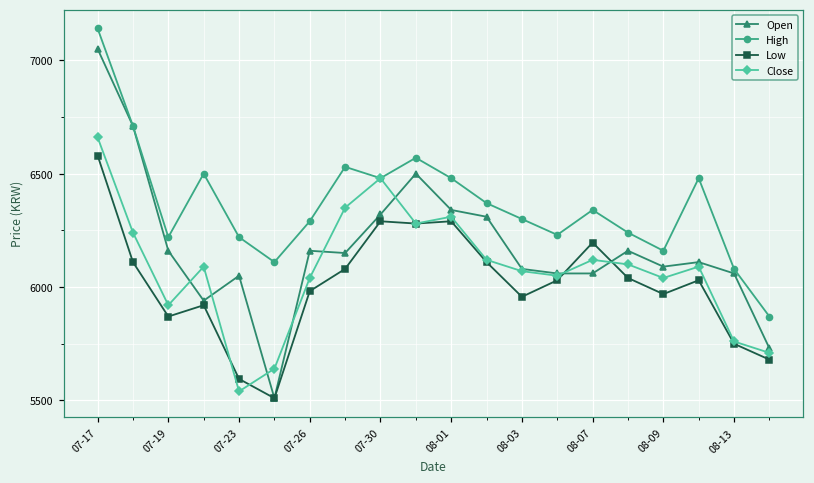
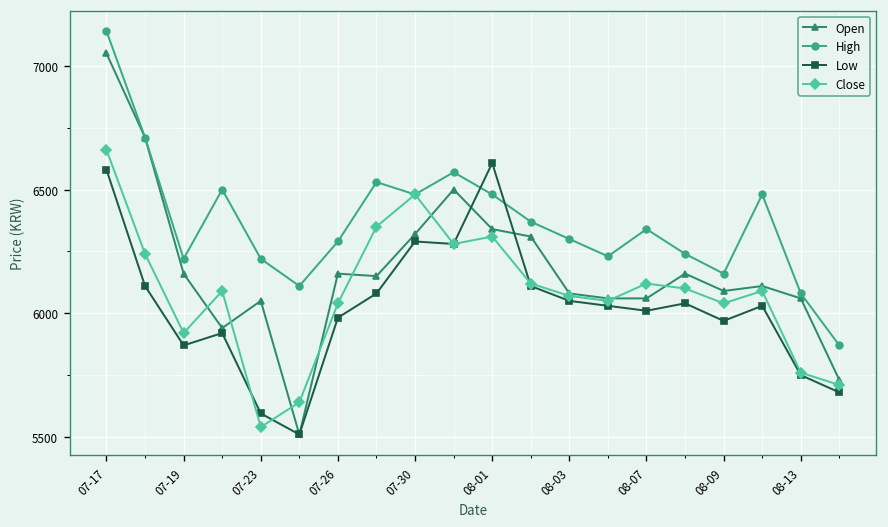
  {
    "Low": {
      "07-17": 6580,
      "07-19": 5870,
      "07-23": 5600,
      "07-26": 5980,
      "07-30": 6290,
-     "08-01": 6290,
-     "08-03": 5960,
-     "08-07": 6200,
+     "08-01": 6610,
+     "08-03": 6050,
+     "08-07": 6010,
      "08-09": 5970
    }
  }
